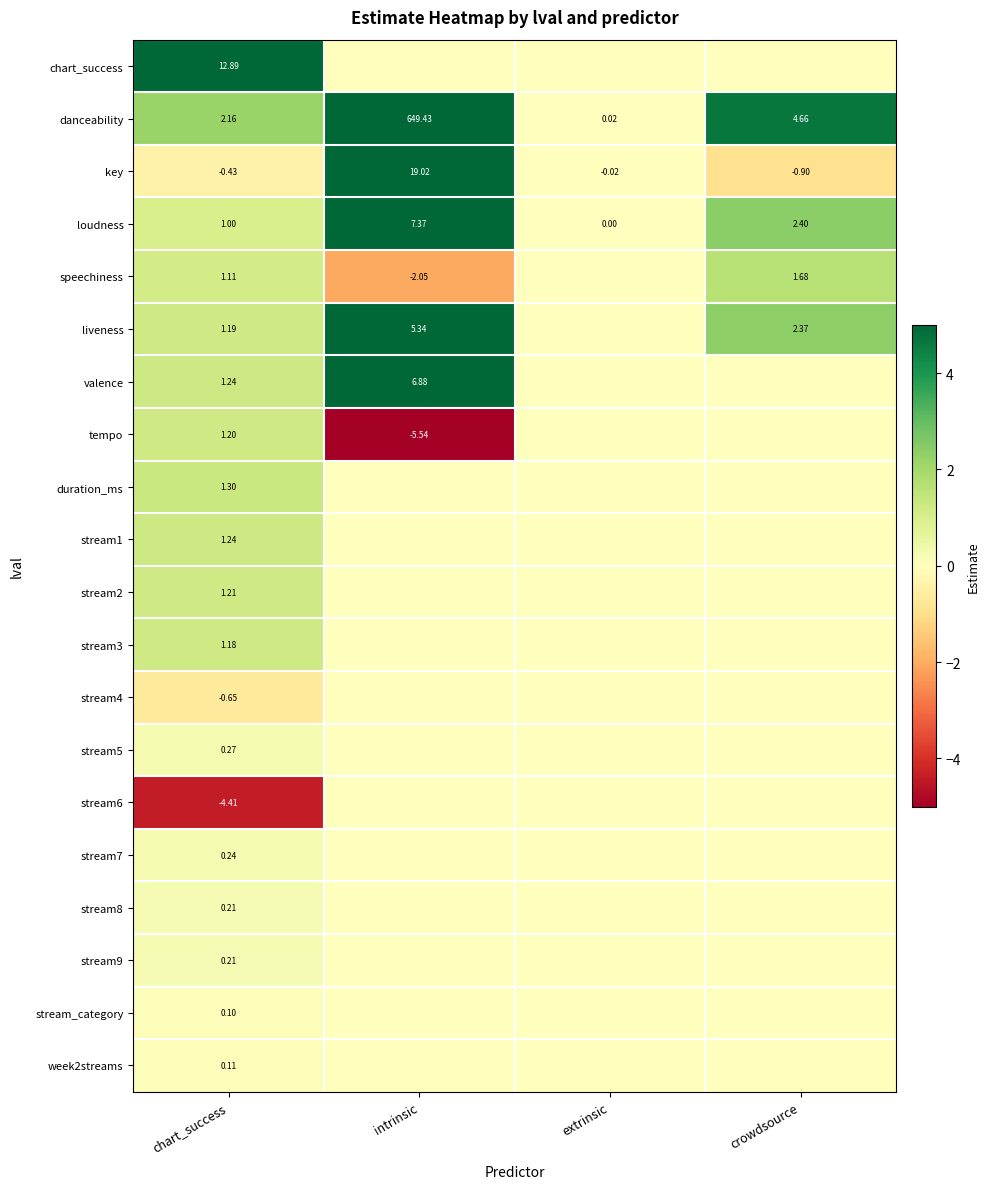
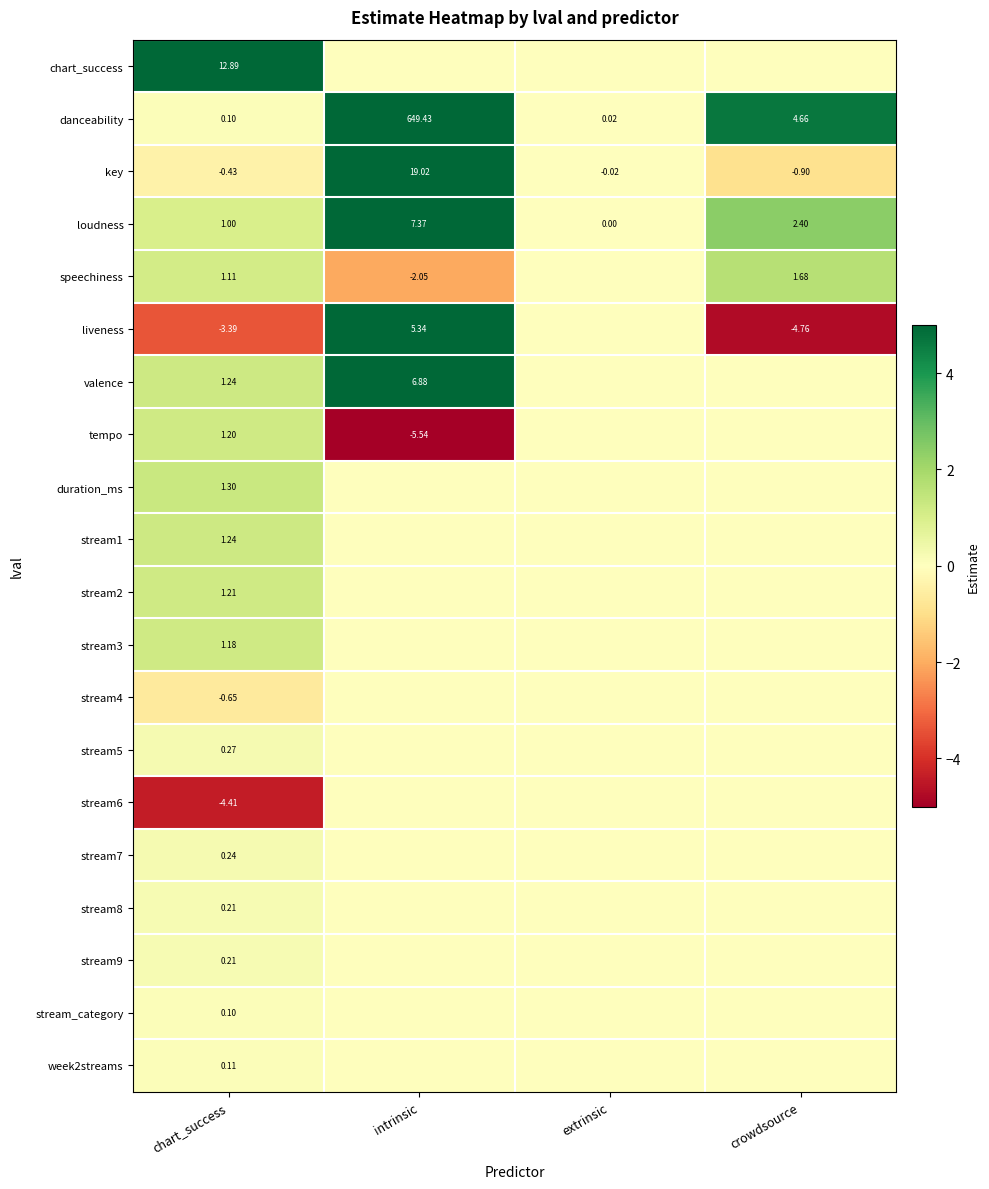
  {
    "chart_success": {
      "chart_success": 12.89
    },
    "danceability": {
-     "chart_success": 2.16,
+     "chart_success": 0.10,
      "intrinsic": 649.43,
      "extrinsic": 0.02,
      "crowdsource": 4.66
    },
    "key": {
      "chart_success": -0.43,
      "intrinsic": 19.02,
      "extrinsic": -0.02,
      "crowdsource": -0.90
    },
    "loudness": {
      "chart_success": 1.00,
      "intrinsic": 7.37,
      "extrinsic": 0.00,
      "crowdsource": 2.40
    },
    "speechiness": {
      "chart_success": 1.11,
      "intrinsic": -2.05,
      "crowdsource": 1.68
    },
    "liveness": {
-     "chart_success": 1.19,
+     "chart_success": -3.39,
      "intrinsic": 5.34,
-     "crowdsource": 2.37
+     "crowdsource": -4.76
    },
    "valence": {
      "chart_success": 1.24,
      "intrinsic": 6.88
    },
    "tempo": {
      "chart_success": 1.20,
      "intrinsic": -5.54
    },
    "duration_ms": {
      "chart_success": 1.30
    },
    "stream1": {
      "chart_success": 1.24
    },
    "stream2": {
      "chart_success": 1.21
    },
    "stream3": {
      "chart_success": 1.18
    },
    "stream4": {
      "chart_success": -0.65
    },
    "stream5": {
      "chart_success": 0.27
    },
    "stream6": {
      "chart_success": -4.41
    },
    "stream7": {
      "chart_success": 0.24
    },
    "stream8": {
      "chart_success": 0.21
    },
    "stream9": {
      "chart_success": 0.21
    },
    "stream_category": {
      "chart_success": 0.10
    },
    "week2streams": {
      "chart_success": 0.11
    }
  }
